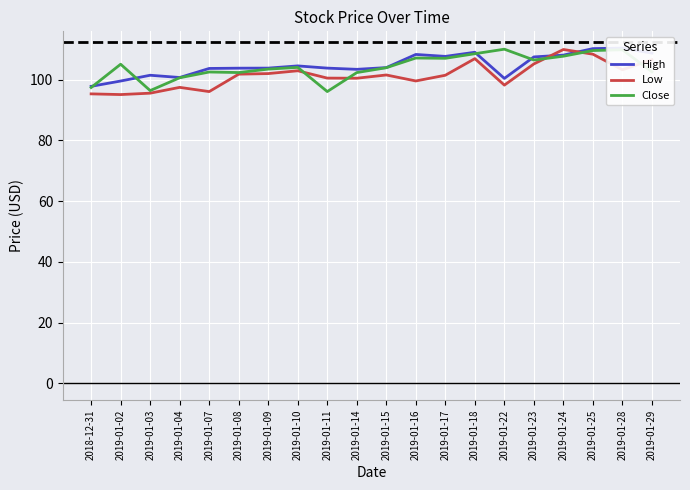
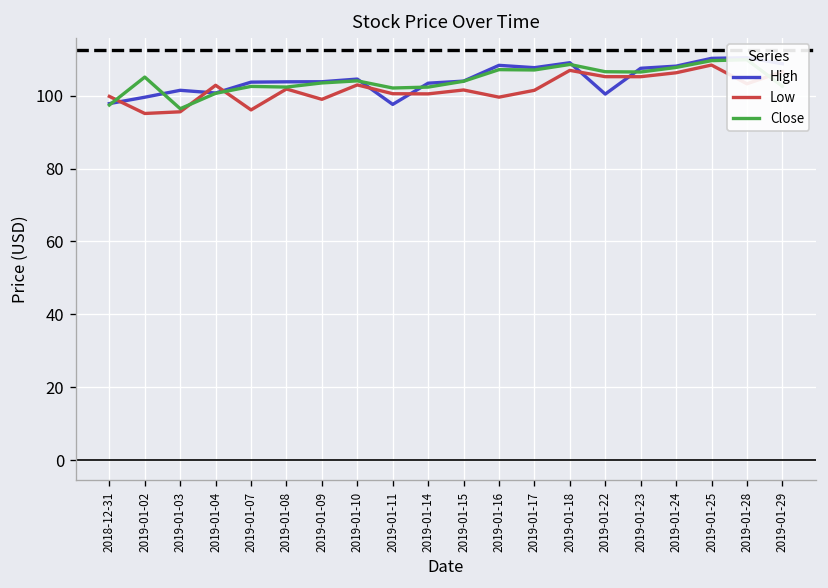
  {
    "High": {
      "2019-01-02": 100,
      "2019-01-03": 101,
      "2019-01-07": 104,
      "2019-01-08": 104,
-     "2019-01-11": 104,
+     "2019-01-11": 98,
      "2019-01-14": 103,
      "2019-01-16": 108,
      "2019-01-22": 100,
      "2019-01-23": 108
    },
    "Low": {
-     "2018-12-31": 95,
+     "2018-12-31": 100,
      "2019-01-02": 95,
      "2019-01-03": 96,
-     "2019-01-04": 97,
+     "2019-01-04": 103,
      "2019-01-07": 96,
-     "2019-01-09": 102,
+     "2019-01-09": 99,
      "2019-01-10": 103,
      "2019-01-11": 101,
      "2019-01-14": 101,
      "2019-01-15": 102,
      "2019-01-16": 100,
      "2019-01-17": 101,
      "2019-01-18": 107,
-     "2019-01-22": 98,
+     "2019-01-22": 105,
      "2019-01-23": 105,
-     "2019-01-24": 110,
+     "2019-01-24": 106,
      "2019-01-25": 108
    },
    "Close": {
      "2019-01-02": 105,
      "2019-01-03": 96,
      "2019-01-07": 103,
-     "2019-01-11": 96,
+     "2019-01-11": 102,
      "2019-01-14": 102,
      "2019-01-16": 107,
-     "2019-01-22": 110,
+     "2019-01-22": 107,
      "2019-01-23": 107
    }
  }
